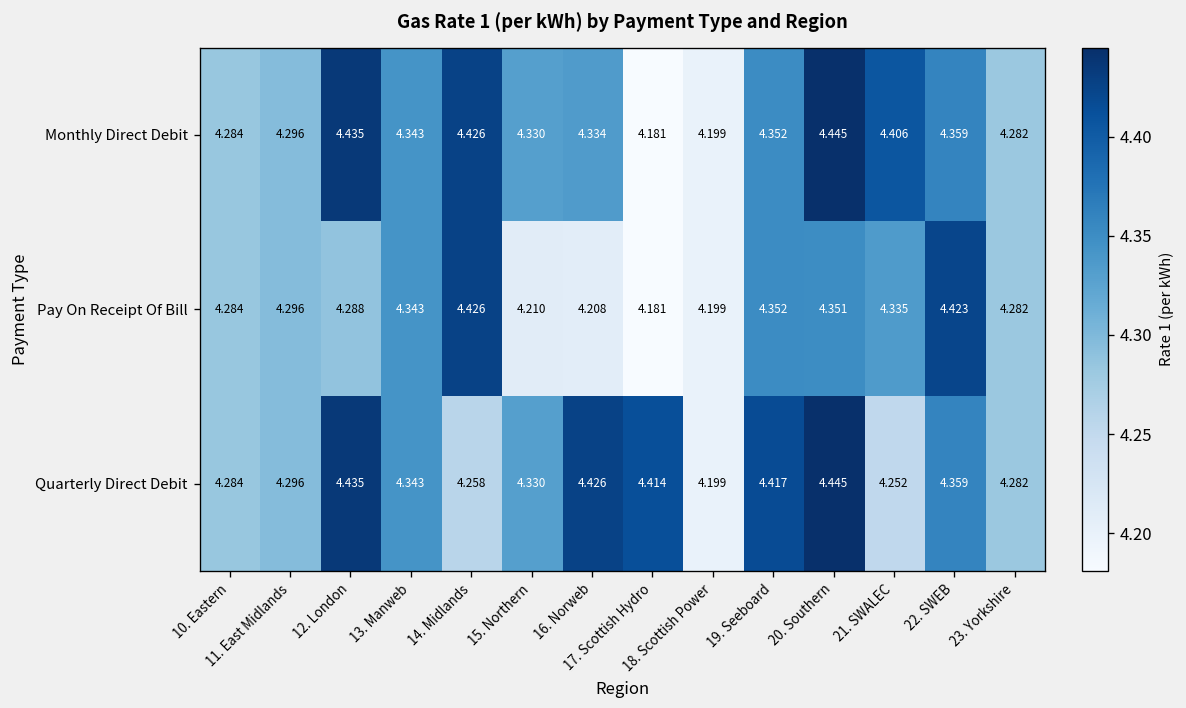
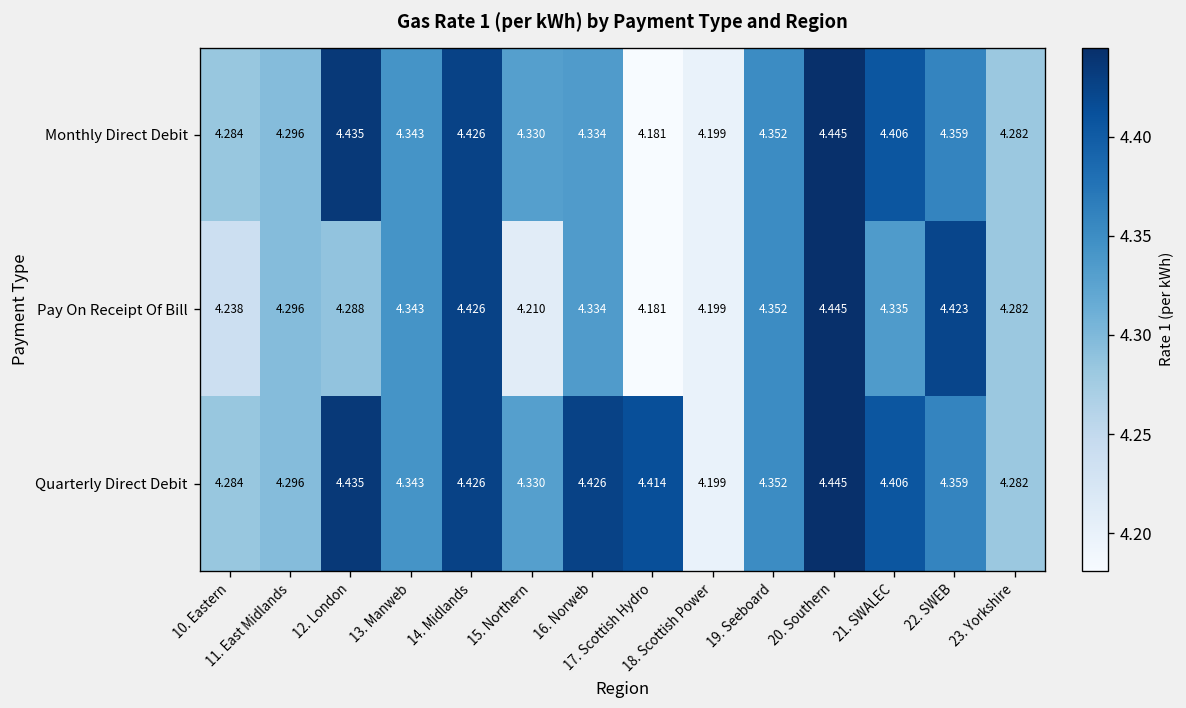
  {
    "Monthly Direct Debit": {
      "10. Eastern": 4.284,
      "11. East Midlands": 4.296,
      "12. London": 4.435,
      "13. Manweb": 4.343,
      "14. Midlands": 4.426,
      "15. Northern": 4.330,
      "16. Norweb": 4.334,
      "17. Scottish Hydro": 4.181,
      "18. Scottish Power": 4.199,
      "19. Seeboard": 4.352,
      "20. Southern": 4.445,
      "21. SWALEC": 4.406,
      "22. SWEB": 4.359,
      "23. Yorkshire": 4.282
    },
    "Pay On Receipt Of Bill": {
-     "10. Eastern": 4.284,
+     "10. Eastern": 4.238,
      "11. East Midlands": 4.296,
      "12. London": 4.288,
      "13. Manweb": 4.343,
      "14. Midlands": 4.426,
      "15. Northern": 4.210,
-     "16. Norweb": 4.208,
+     "16. Norweb": 4.334,
      "17. Scottish Hydro": 4.181,
      "18. Scottish Power": 4.199,
      "19. Seeboard": 4.352,
-     "20. Southern": 4.351,
+     "20. Southern": 4.445,
      "21. SWALEC": 4.335,
      "22. SWEB": 4.423,
      "23. Yorkshire": 4.282
    },
    "Quarterly Direct Debit": {
      "10. Eastern": 4.284,
      "11. East Midlands": 4.296,
      "12. London": 4.435,
      "13. Manweb": 4.343,
-     "14. Midlands": 4.258,
+     "14. Midlands": 4.426,
      "15. Northern": 4.330,
      "16. Norweb": 4.426,
      "17. Scottish Hydro": 4.414,
      "18. Scottish Power": 4.199,
-     "19. Seeboard": 4.417,
+     "19. Seeboard": 4.352,
      "20. Southern": 4.445,
-     "21. SWALEC": 4.252,
+     "21. SWALEC": 4.406,
      "22. SWEB": 4.359,
      "23. Yorkshire": 4.282
    }
  }
